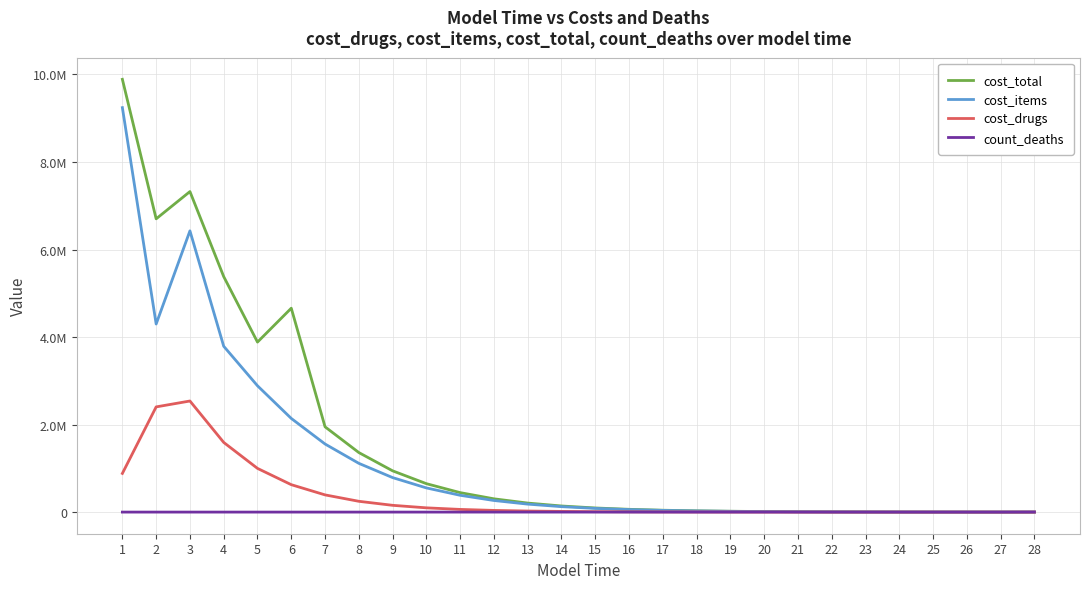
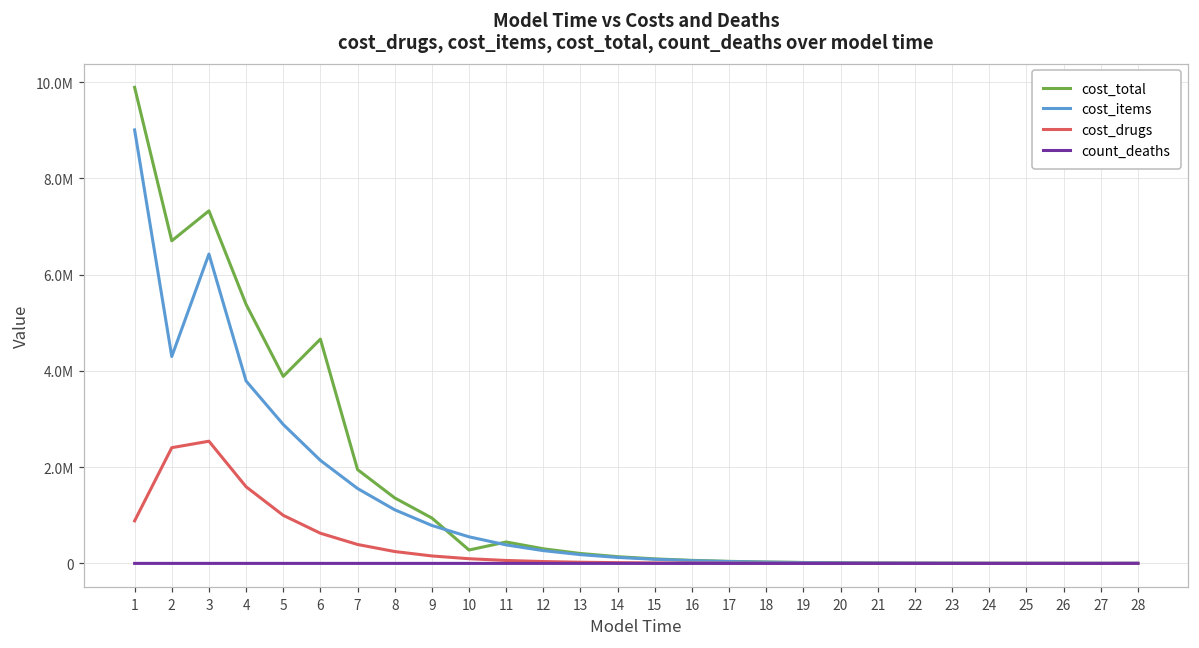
  {
    "cost_total": {
      "1": 9900000,
      "2": 6700000,
      "3": 7300000,
      "4": 5400000,
      "5": 3900000,
      "6": 4700000,
      "7": 1900000,
      "8": 1400000,
      "9": 900000,
-     "10": 600000,
+     "10": 300000,
      "11": 400000
    },
    "cost_items": {
-     "1": 9200000,
+     "1": 9000000,
      "2": 4300000,
      "3": 6400000,
      "4": 3800000,
      "5": 2900000,
      "6": 2100000,
      "7": 1600000,
      "8": 1100000,
      "9": 800000,
      "10": 600000,
      "11": 400000
    },
    "cost_drugs": {
      "1": 900000,
      "2": 2400000,
      "3": 2500000,
      "4": 1600000,
      "5": 1000000,
      "6": 600000,
      "7": 400000,
      "8": 200000,
      "9": 200000,
      "10": 100000,
      "11": 100000
    },
    "count_deaths": {
      "1": 0,
      "2": 0,
      "3": 0,
      "4": 0,
      "5": 0,
      "6": 0,
      "7": 0,
      "8": 0,
      "9": 0,
      "10": 0,
      "11": 0
    }
  }
